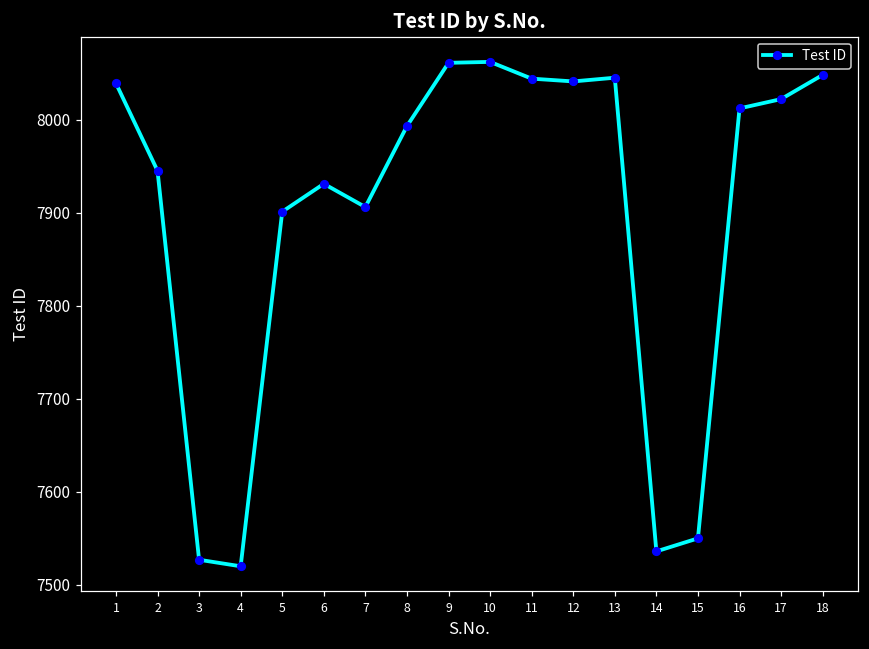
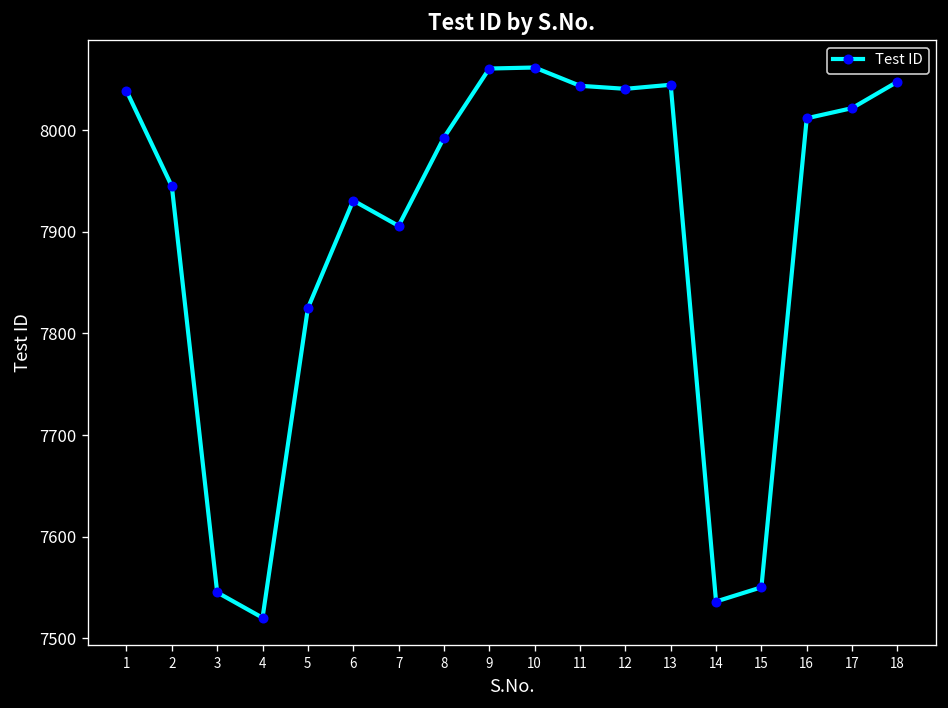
  {
    "1": 8040,
    "2": 7950,
-   "3": 7530,
+   "3": 7550,
    "4": 7520,
-   "5": 7900,
+   "5": 7830,
    "6": 7930,
    "7": 7910,
    "8": 7990,
    "9": 8060,
    "10": 8060,
    "11": 8040,
    "12": 8040,
    "13": 8050,
    "14": 7540,
    "15": 7550,
    "16": 8010,
    "17": 8020,
    "18": 8050
  }
